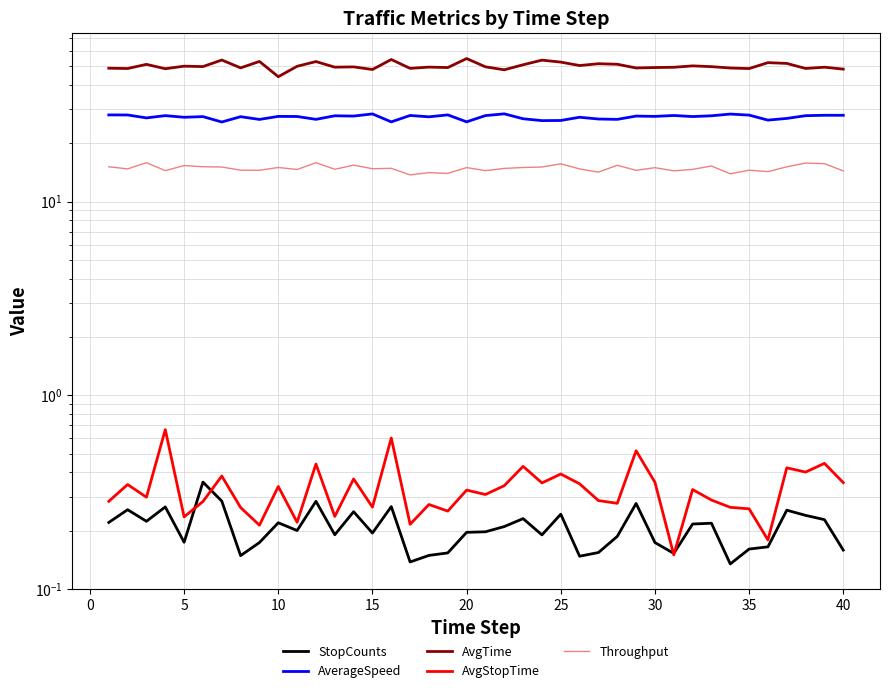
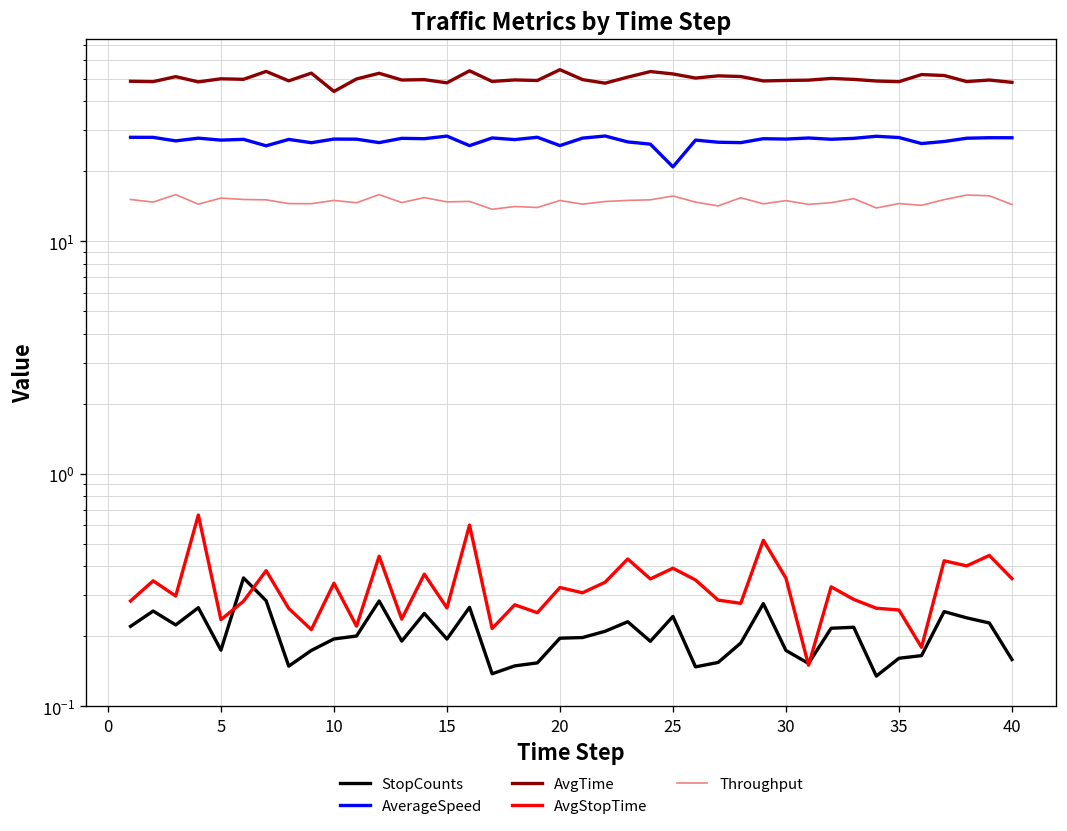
  {
    "StopCounts": {
      "5": 0.17,
-     "10": 0.22,
+     "10": 0.19,
      "15": 0.19,
      "20": 0.20,
      "25": 0.24,
      "30": 0.17,
      "35": 0.16,
      "40": 0.16
    },
    "AverageSpeed": {
      "5": 27,
      "10": 28,
      "15": 28,
      "20": 26,
-     "25": 26,
+     "25": 21,
      "30": 28,
      "35": 28,
      "40": 28
    },
    "AvgTime": {
      "5": 50,
      "10": 44,
      "15": 48,
      "20": 55,
      "25": 52,
      "30": 49,
      "35": 49,
      "40": 48
    },
    "AvgStopTime": {
      "5": 0.24,
      "10": 0.34,
      "15": 0.27,
      "20": 0.32,
      "25": 0.39,
      "30": 0.36,
      "35": 0.26,
      "40": 0.35
    },
    "Throughput": {
      "5": 15,
      "10": 15,
      "15": 15,
      "20": 15,
      "25": 16,
      "30": 15,
      "35": 15,
      "40": 14
    }
  }
